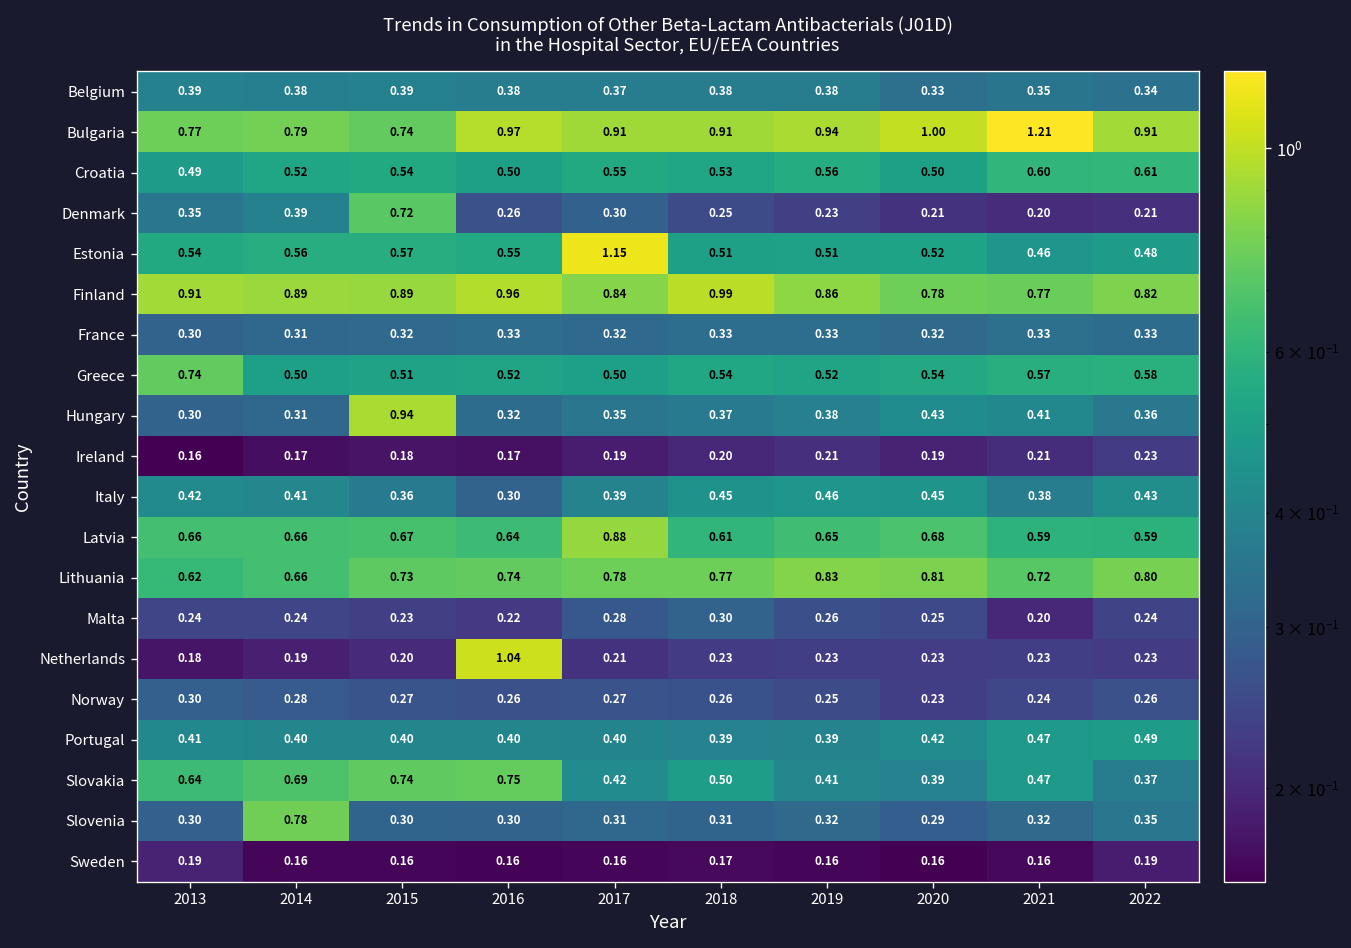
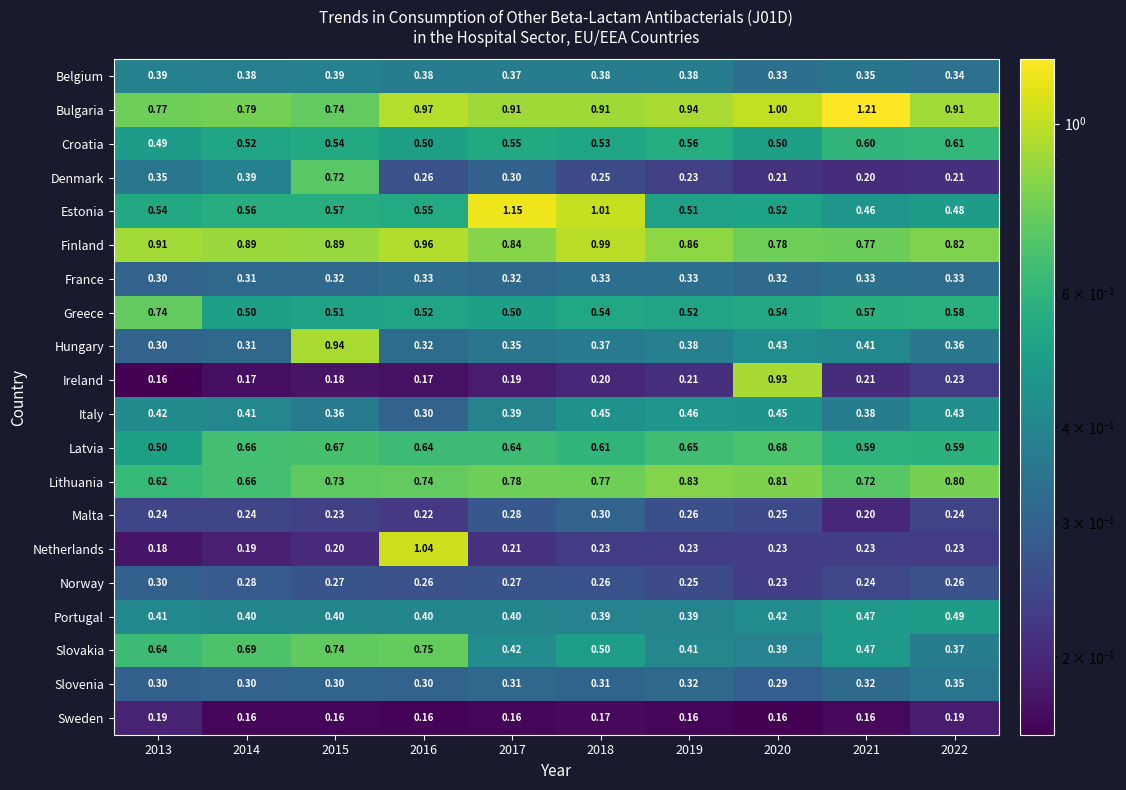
  {
    "Belgium": {
      "2013": 0.39,
      "2014": 0.38,
      "2015": 0.39,
      "2016": 0.38,
      "2017": 0.37,
      "2018": 0.38,
      "2019": 0.38,
      "2020": 0.33,
      "2021": 0.35,
      "2022": 0.34
    },
    "Bulgaria": {
      "2013": 0.77,
      "2014": 0.79,
      "2015": 0.74,
      "2016": 0.97,
      "2017": 0.91,
      "2018": 0.91,
      "2019": 0.94,
      "2020": 1.00,
      "2021": 1.21,
      "2022": 0.91
    },
    "Croatia": {
      "2013": 0.49,
      "2014": 0.52,
      "2015": 0.54,
      "2016": 0.50,
      "2017": 0.55,
      "2018": 0.53,
      "2019": 0.56,
      "2020": 0.50,
      "2021": 0.60,
      "2022": 0.61
    },
    "Denmark": {
      "2013": 0.35,
      "2014": 0.39,
      "2015": 0.72,
      "2016": 0.26,
      "2017": 0.30,
      "2018": 0.25,
      "2019": 0.23,
      "2020": 0.21,
      "2021": 0.20,
      "2022": 0.21
    },
    "Estonia": {
      "2013": 0.54,
      "2014": 0.56,
      "2015": 0.57,
      "2016": 0.55,
      "2017": 1.15,
-     "2018": 0.51,
+     "2018": 1.01,
      "2019": 0.51,
      "2020": 0.52,
      "2021": 0.46,
      "2022": 0.48
    },
    "Finland": {
      "2013": 0.91,
      "2014": 0.89,
      "2015": 0.89,
      "2016": 0.96,
      "2017": 0.84,
      "2018": 0.99,
      "2019": 0.86,
      "2020": 0.78,
      "2021": 0.77,
      "2022": 0.82
    },
    "France": {
      "2013": 0.30,
      "2014": 0.31,
      "2015": 0.32,
      "2016": 0.33,
      "2017": 0.32,
      "2018": 0.33,
      "2019": 0.33,
      "2020": 0.32,
      "2021": 0.33,
      "2022": 0.33
    },
    "Greece": {
      "2013": 0.74,
      "2014": 0.50,
      "2015": 0.51,
      "2016": 0.52,
      "2017": 0.50,
      "2018": 0.54,
      "2019": 0.52,
      "2020": 0.54,
      "2021": 0.57,
      "2022": 0.58
    },
    "Hungary": {
      "2013": 0.30,
      "2014": 0.31,
      "2015": 0.94,
      "2016": 0.32,
      "2017": 0.35,
      "2018": 0.37,
      "2019": 0.38,
      "2020": 0.43,
      "2021": 0.41,
      "2022": 0.36
    },
    "Ireland": {
      "2013": 0.16,
      "2014": 0.17,
      "2015": 0.18,
      "2016": 0.17,
      "2017": 0.19,
      "2018": 0.20,
      "2019": 0.21,
-     "2020": 0.19,
+     "2020": 0.93,
      "2021": 0.21,
      "2022": 0.23
    },
    "Italy": {
      "2013": 0.42,
      "2014": 0.41,
      "2015": 0.36,
      "2016": 0.30,
      "2017": 0.39,
      "2018": 0.45,
      "2019": 0.46,
      "2020": 0.45,
      "2021": 0.38,
      "2022": 0.43
    },
    "Latvia": {
-     "2013": 0.66,
+     "2013": 0.50,
      "2014": 0.66,
      "2015": 0.67,
      "2016": 0.64,
-     "2017": 0.88,
+     "2017": 0.64,
      "2018": 0.61,
      "2019": 0.65,
      "2020": 0.68,
      "2021": 0.59,
      "2022": 0.59
    },
    "Lithuania": {
      "2013": 0.62,
      "2014": 0.66,
      "2015": 0.73,
      "2016": 0.74,
      "2017": 0.78,
      "2018": 0.77,
      "2019": 0.83,
      "2020": 0.81,
      "2021": 0.72,
      "2022": 0.80
    },
    "Malta": {
      "2013": 0.24,
      "2014": 0.24,
      "2015": 0.23,
      "2016": 0.22,
      "2017": 0.28,
      "2018": 0.30,
      "2019": 0.26,
      "2020": 0.25,
      "2021": 0.20,
      "2022": 0.24
    },
    "Netherlands": {
      "2013": 0.18,
      "2014": 0.19,
      "2015": 0.20,
      "2016": 1.04,
      "2017": 0.21,
      "2018": 0.23,
      "2019": 0.23,
      "2020": 0.23,
      "2021": 0.23,
      "2022": 0.23
    },
    "Norway": {
      "2013": 0.30,
      "2014": 0.28,
      "2015": 0.27,
      "2016": 0.26,
      "2017": 0.27,
      "2018": 0.26,
      "2019": 0.25,
      "2020": 0.23,
      "2021": 0.24,
      "2022": 0.26
    },
    "Portugal": {
      "2013": 0.41,
      "2014": 0.40,
      "2015": 0.40,
      "2016": 0.40,
      "2017": 0.40,
      "2018": 0.39,
      "2019": 0.39,
      "2020": 0.42,
      "2021": 0.47,
      "2022": 0.49
    },
    "Slovakia": {
      "2013": 0.64,
      "2014": 0.69,
      "2015": 0.74,
      "2016": 0.75,
      "2017": 0.42,
      "2018": 0.50,
      "2019": 0.41,
      "2020": 0.39,
      "2021": 0.47,
      "2022": 0.37
    },
    "Slovenia": {
      "2013": 0.30,
-     "2014": 0.78,
+     "2014": 0.30,
      "2015": 0.30,
      "2016": 0.30,
      "2017": 0.31,
      "2018": 0.31,
      "2019": 0.32,
      "2020": 0.29,
      "2021": 0.32,
      "2022": 0.35
    },
    "Sweden": {
      "2013": 0.19,
      "2014": 0.16,
      "2015": 0.16,
      "2016": 0.16,
      "2017": 0.16,
      "2018": 0.17,
      "2019": 0.16,
      "2020": 0.16,
      "2021": 0.16,
      "2022": 0.19
    }
  }
